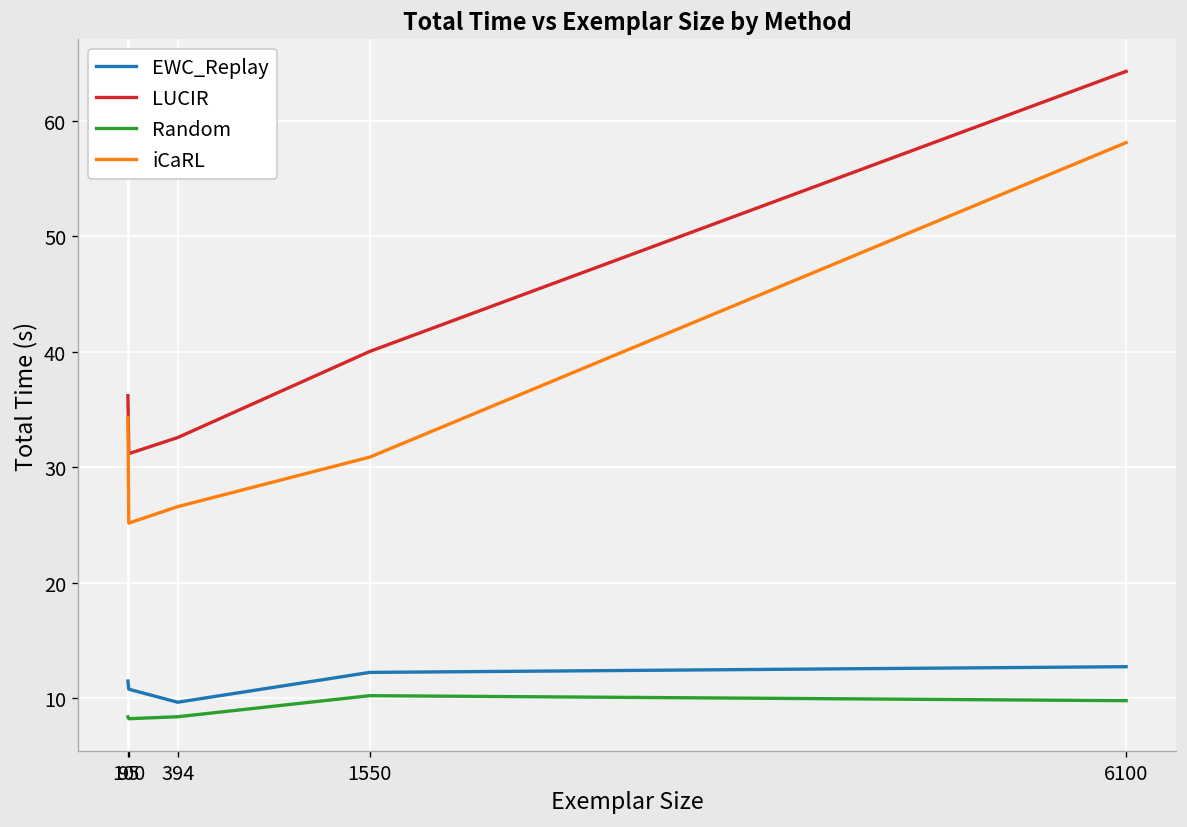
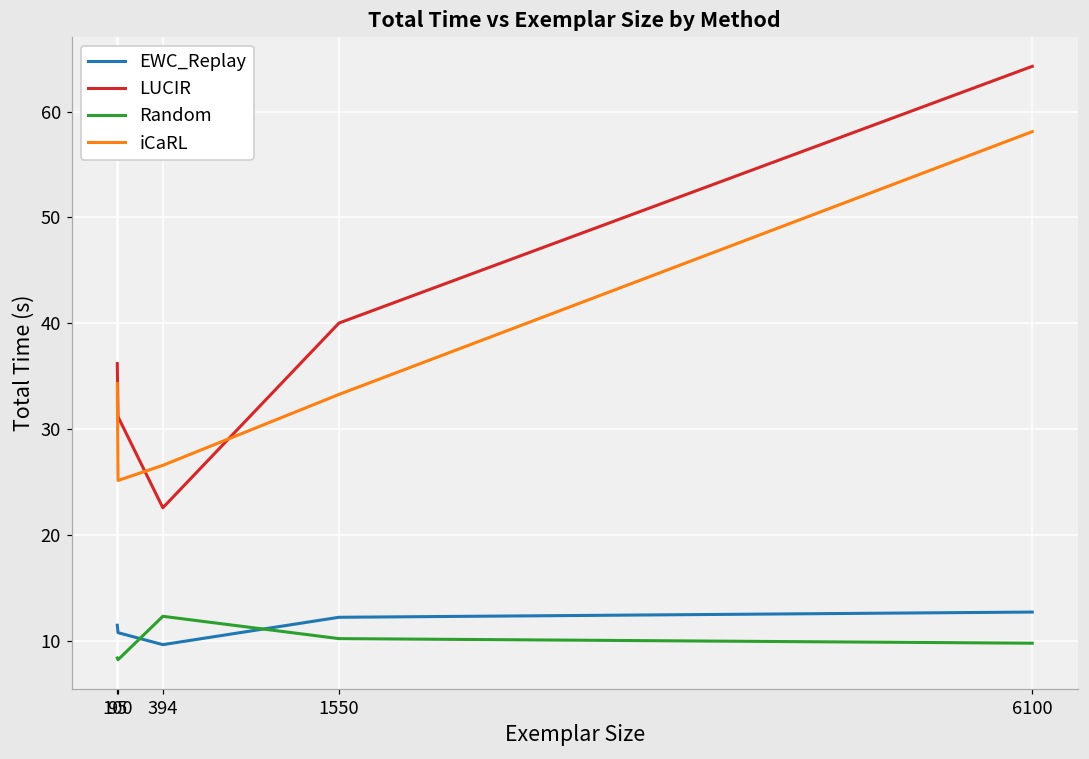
  {
    "EWC_Replay": {
      "394": 10,
      "1550": 12,
      "6100": 13
    },
    "LUCIR": {
-     "394": 33,
+     "394": 23,
      "1550": 40,
      "6100": 64
    },
    "Random": {
-     "394": 8,
+     "394": 12,
      "1550": 10,
      "6100": 10
    },
    "iCaRL": {
      "394": 27,
-     "1550": 31,
+     "1550": 33,
      "6100": 58
    }
  }
